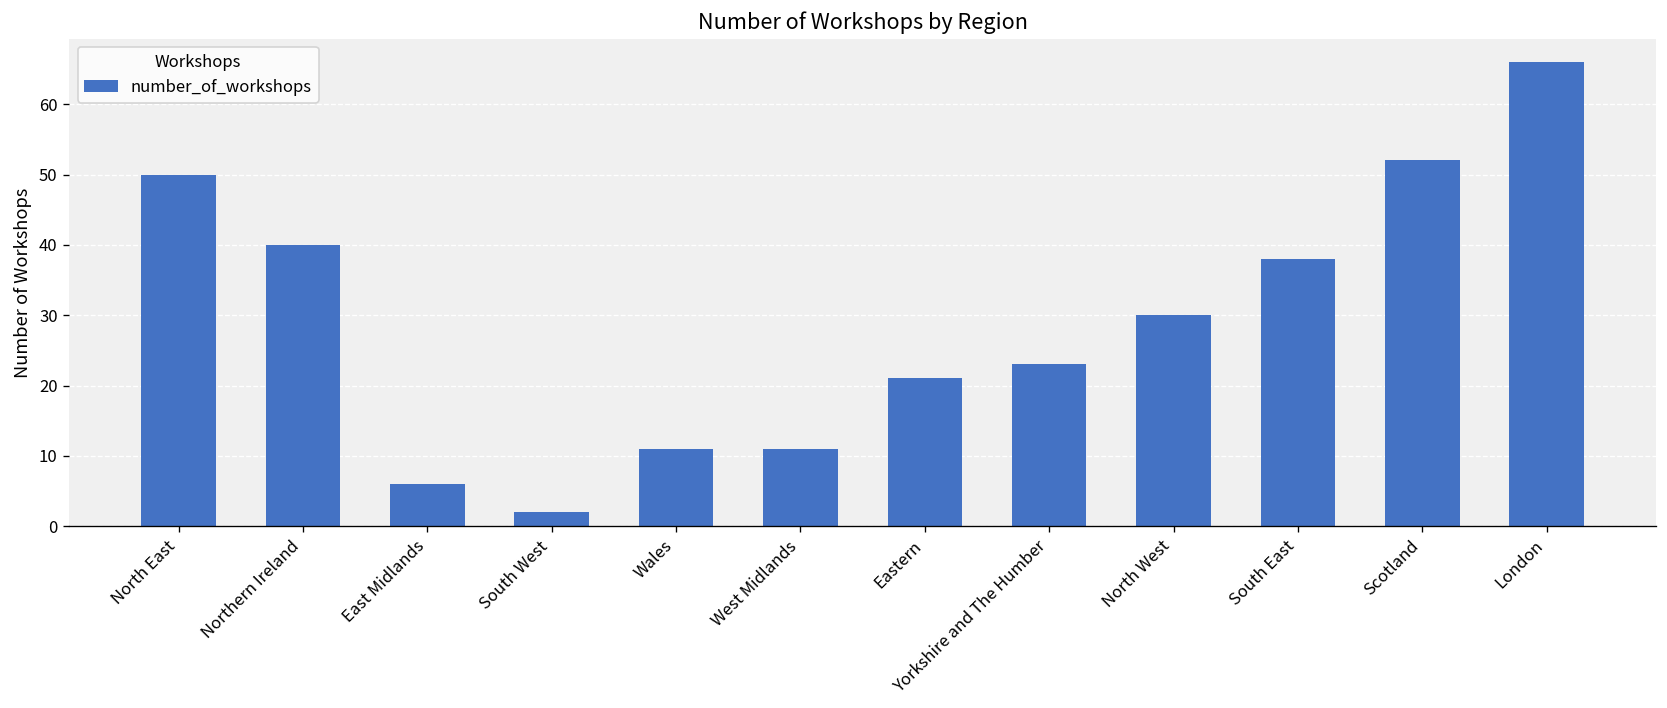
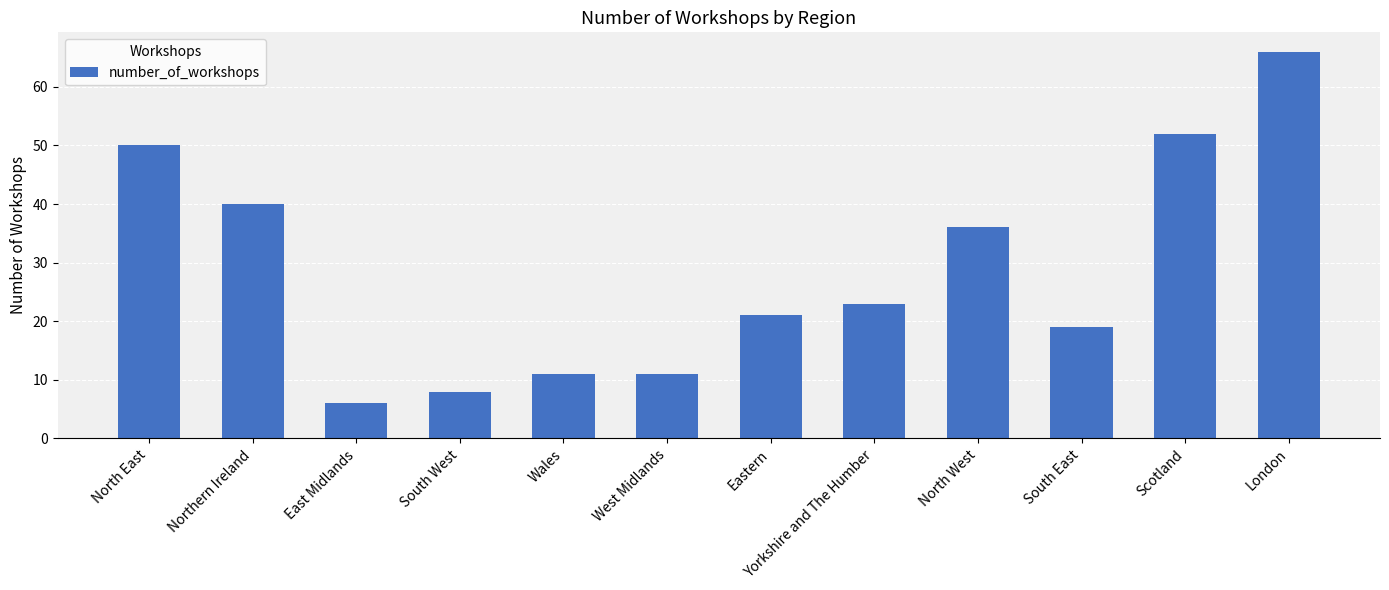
  {
    "North East": 50,
    "Northern Ireland": 40,
    "East Midlands": 6,
-   "South West": 2,
+   "South West": 8,
    "Wales": 11,
    "West Midlands": 11,
    "Eastern": 21,
    "Yorkshire and The Humber": 23,
-   "North West": 30,
-   "South East": 38,
+   "North West": 36,
+   "South East": 19,
    "Scotland": 52,
    "London": 66
  }
